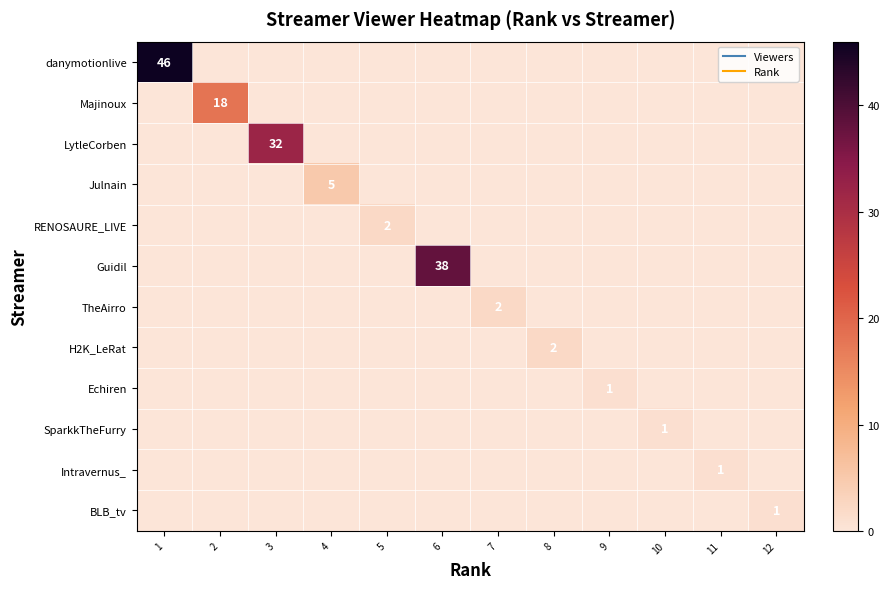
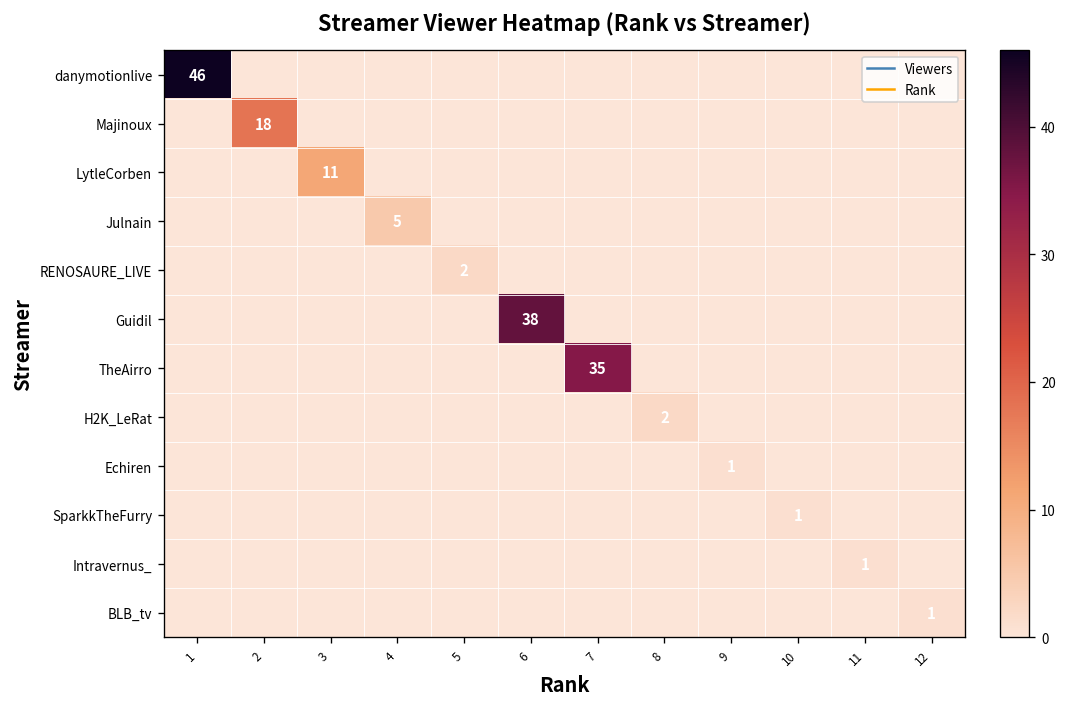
  {
    "danymotionlive": {
      "1": 46
    },
    "Majinoux": {
      "2": 18
    },
    "LytleCorben": {
-     "3": 32
+     "3": 11
    },
    "Julnain": {
      "4": 5
    },
    "RENOSAURE_LIVE": {
      "5": 2
    },
    "Guidil": {
      "6": 38
    },
    "TheAirro": {
-     "7": 2
+     "7": 35
    },
    "H2K_LeRat": {
      "8": 2
    }
  }
